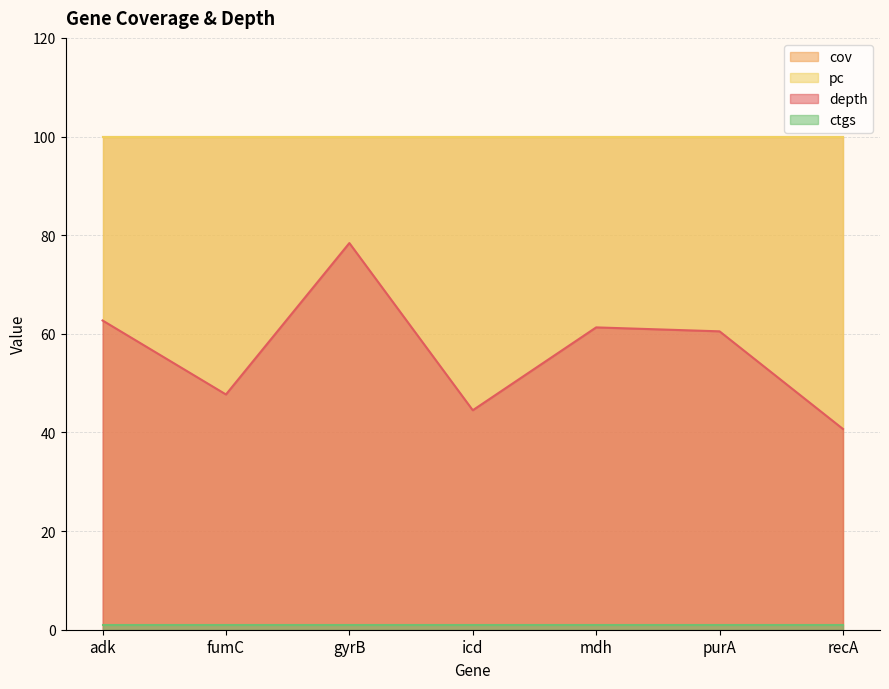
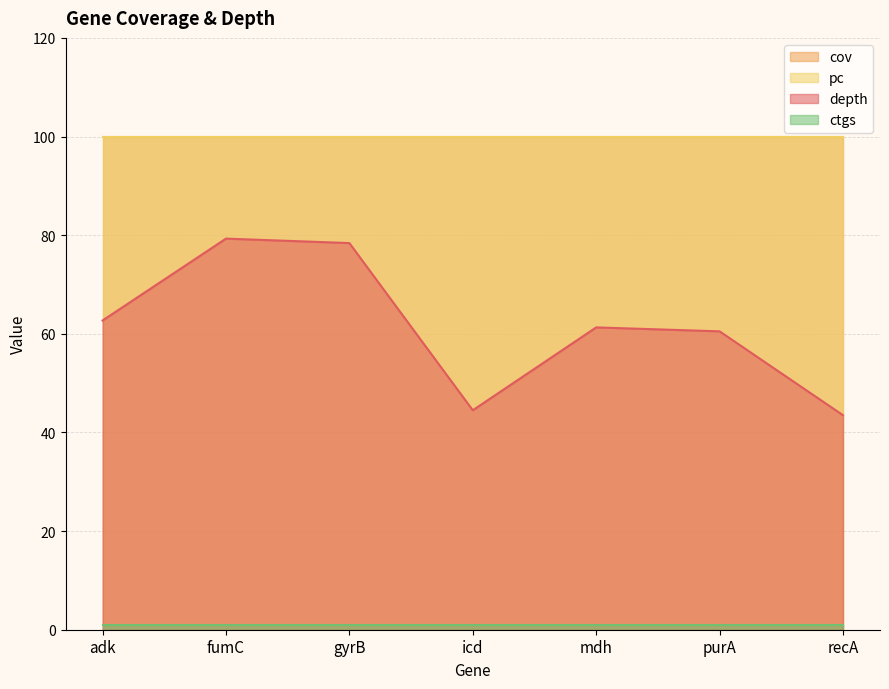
  {
    "pc": {
      "adk": 100,
      "fumC": 100,
      "gyrB": 100,
      "icd": 100,
      "mdh": 100,
      "purA": 100,
      "recA": 100
    },
    "depth": {
      "adk": 63,
-     "fumC": 48,
+     "fumC": 79,
      "gyrB": 78,
      "icd": 45,
      "mdh": 61,
      "purA": 61,
-     "recA": 41
+     "recA": 44
    },
    "ctgs": {
      "adk": 1,
      "fumC": 1,
      "gyrB": 1,
      "icd": 1,
      "mdh": 1,
      "purA": 1,
      "recA": 1
    }
  }
